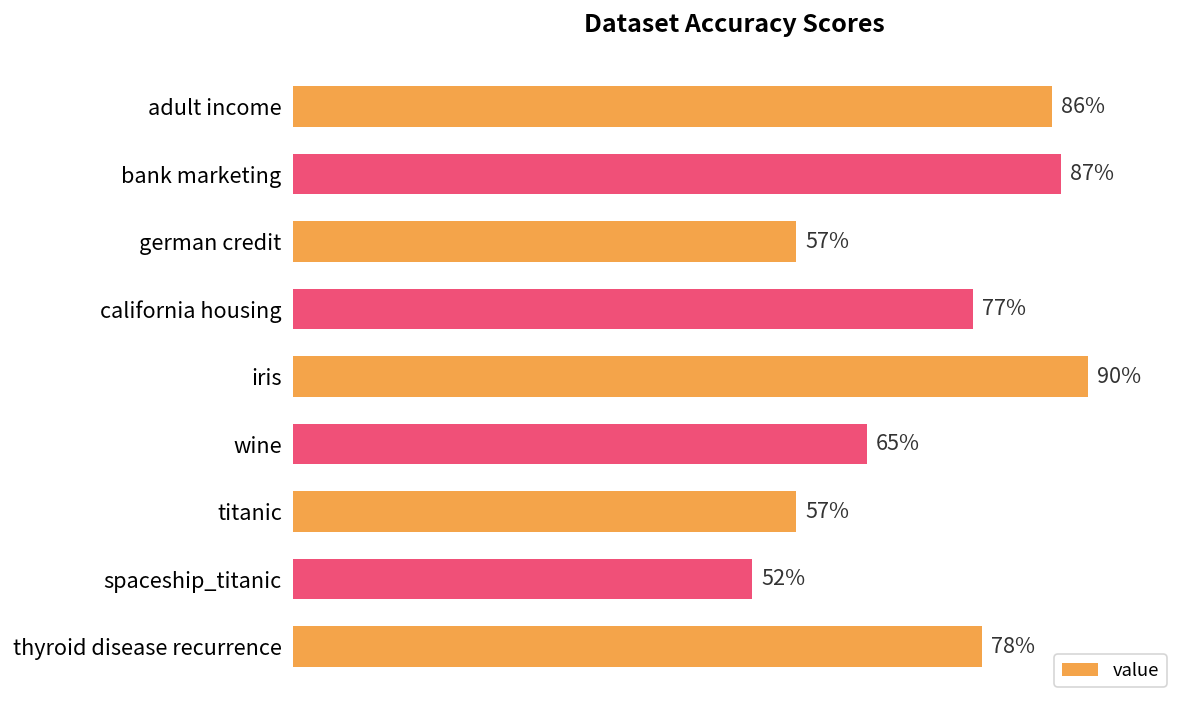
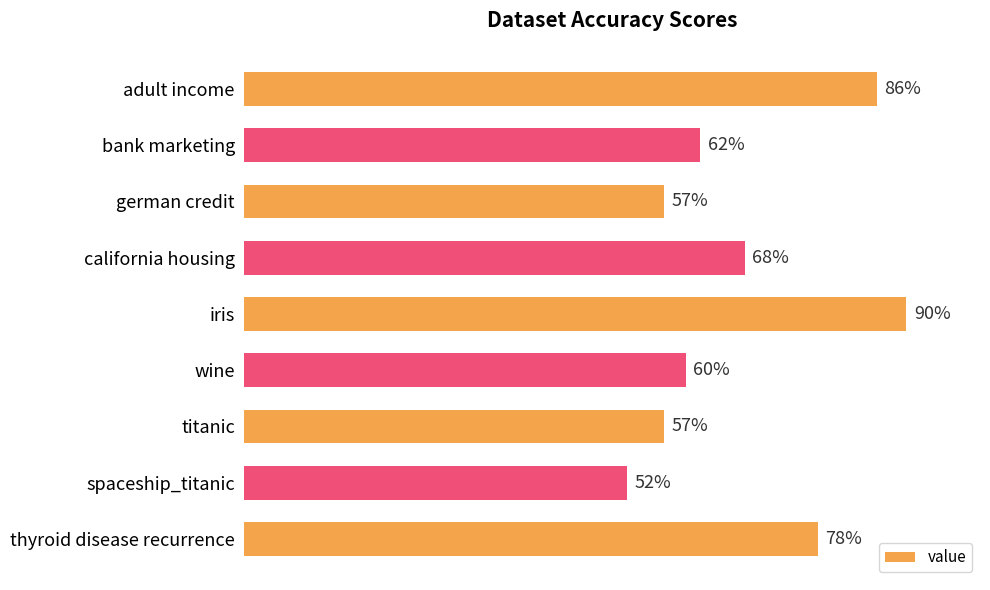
  {
    "adult income": "86%",
-   "bank marketing": "87%",
+   "bank marketing": "62%",
    "german credit": "57%",
-   "california housing": "77%",
+   "california housing": "68%",
    "iris": "90%",
-   "wine": "65%",
+   "wine": "60%",
    "titanic": "57%",
    "spaceship_titanic": "52%",
    "thyroid disease recurrence": "78%"
  }
